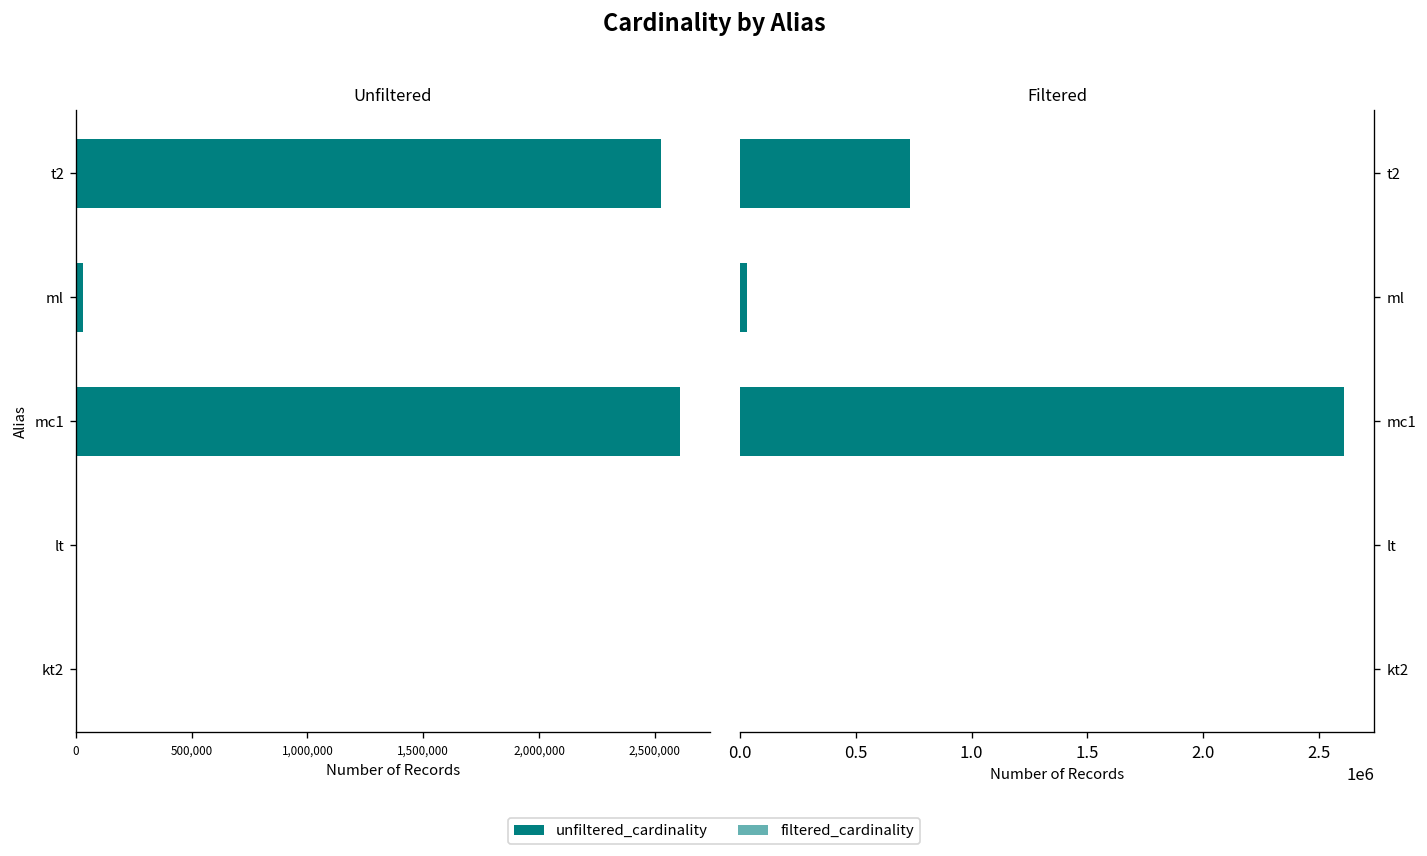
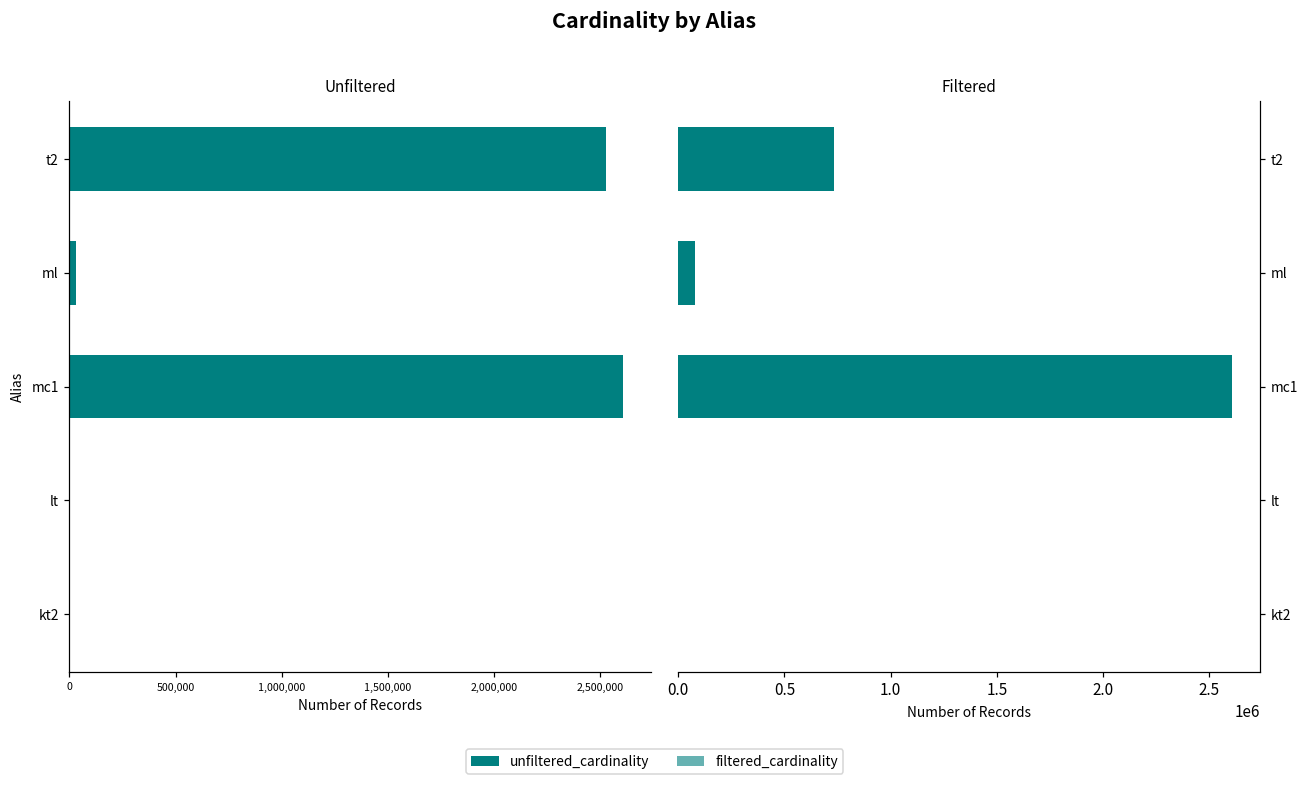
  {
    "Filtered": {
      "t2": 730000,
-     "ml": 30000,
+     "ml": 80000,
      "mc1": 2610000
    }
  }
